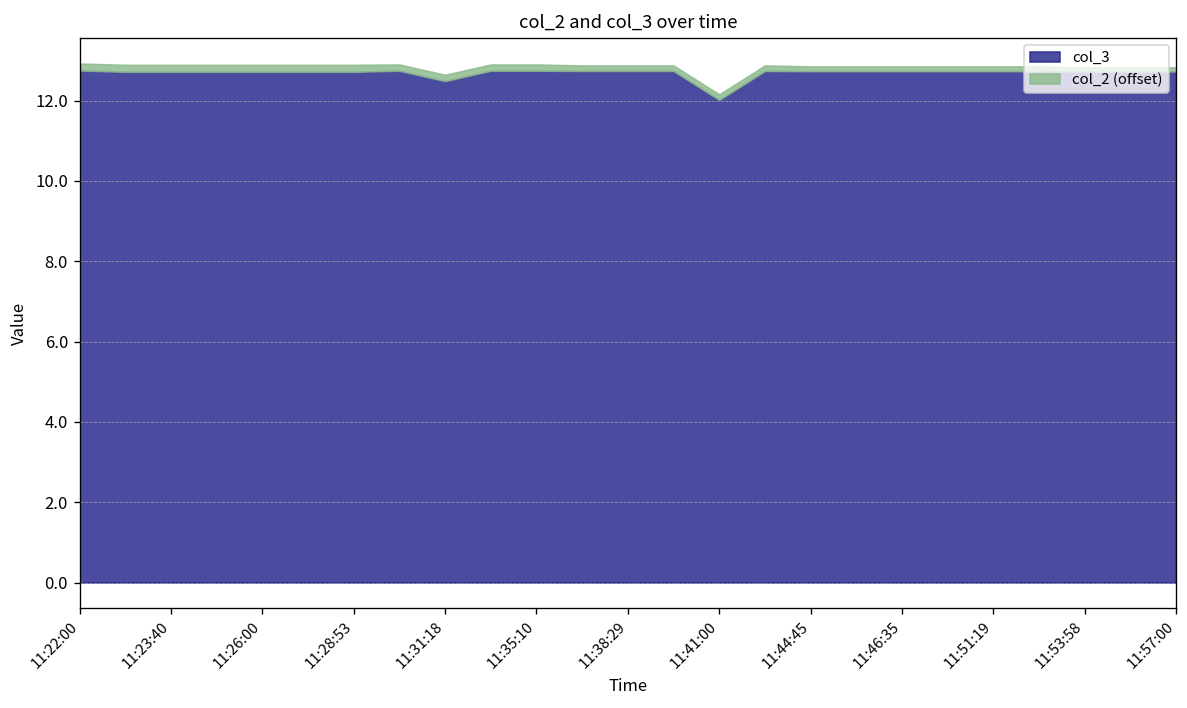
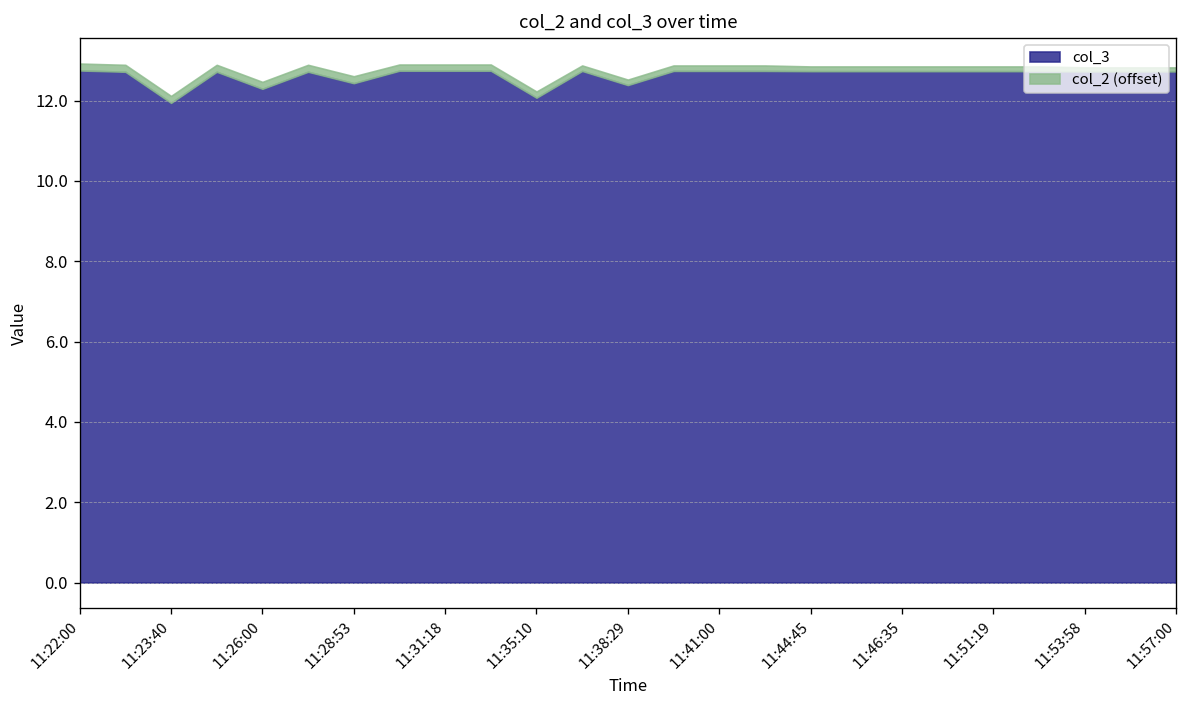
  {
    "col_3": {
      "11:22:00": 12.8,
-     "11:23:40": 12.7,
-     "11:26:00": 12.7,
-     "11:28:53": 12.7,
-     "11:31:18": 12.5,
-     "11:35:10": 12.7,
-     "11:38:29": 12.7,
-     "11:41:00": 12.0,
+     "11:23:40": 11.9,
+     "11:26:00": 12.3,
+     "11:28:53": 12.4,
+     "11:31:18": 12.7,
+     "11:35:10": 12.1,
+     "11:38:29": 12.4,
+     "11:41:00": 12.7,
      "11:44:45": 12.7,
      "11:46:35": 12.7,
      "11:51:19": 12.7,
      "11:57:00": 12.7
    },
    "col_2 (offset)": {
      "11:22:00": 0.2,
      "11:23:40": 0.2,
      "11:26:00": 0.2,
      "11:28:53": 0.2,
      "11:31:18": 0.2,
      "11:35:10": 0.2,
      "11:38:29": 0.1,
      "11:41:00": 0.1,
      "11:44:45": 0.1,
      "11:46:35": 0.1,
      "11:51:19": 0.1,
      "11:57:00": 0.1
    }
  }
